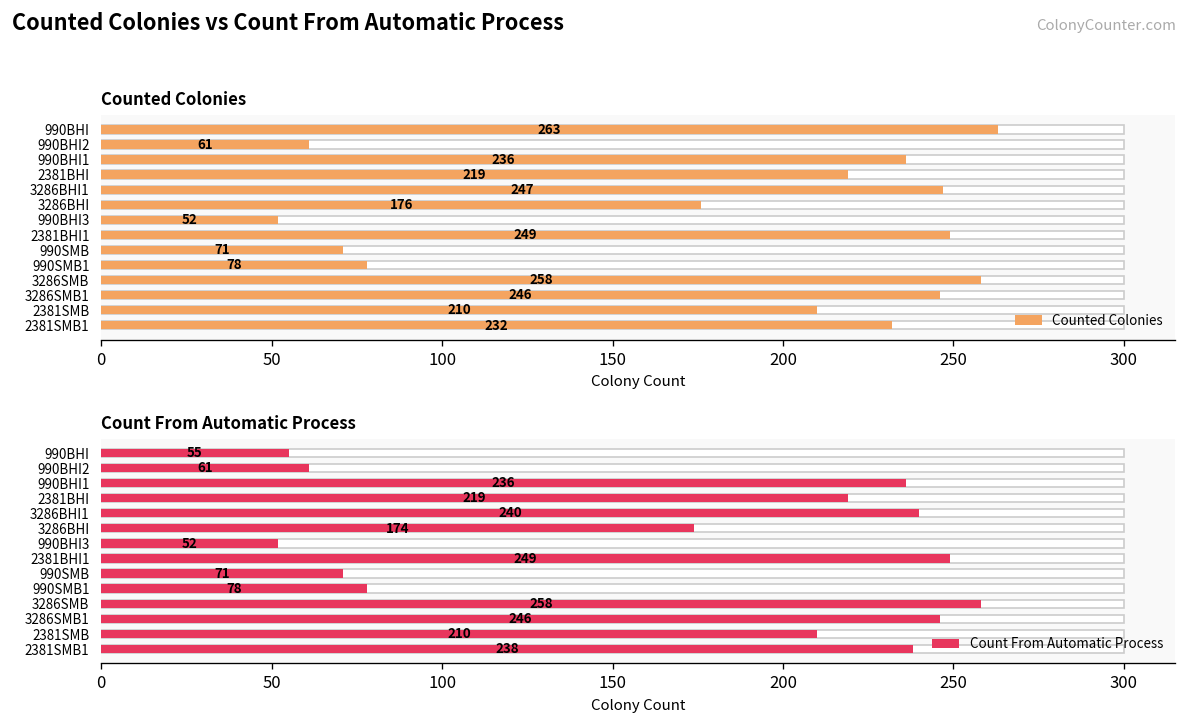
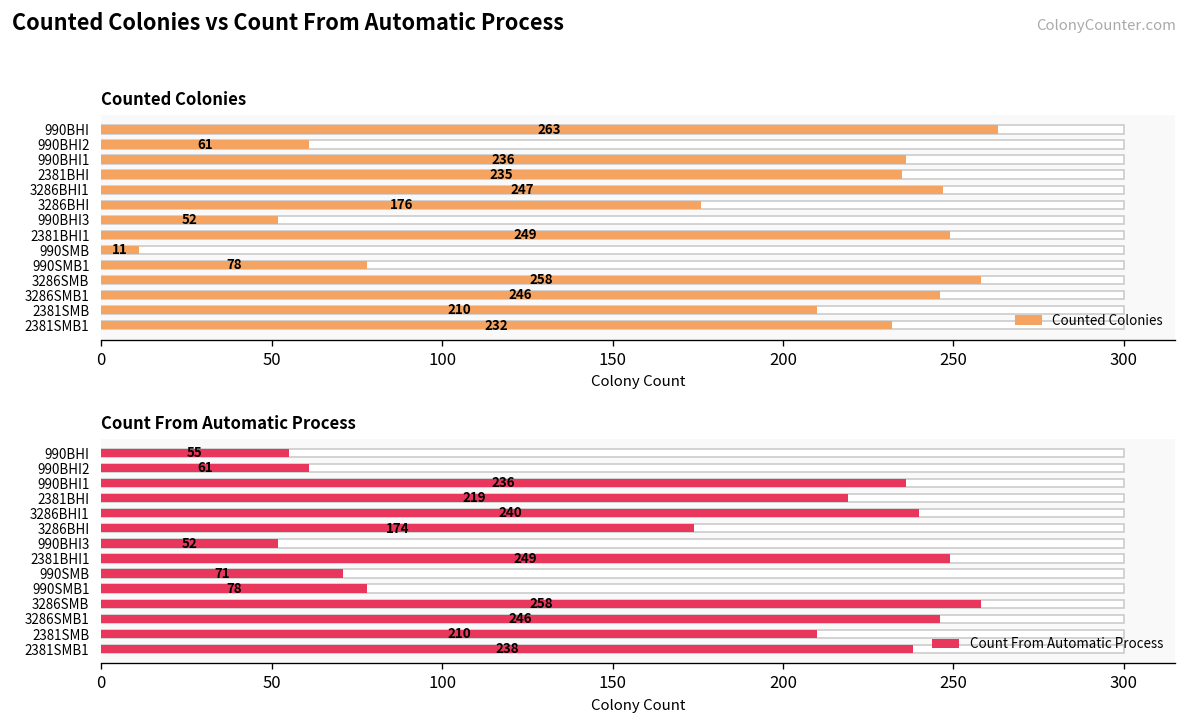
  {
    "Counted Colonies": {
      "Counted Colonies": {
-       "2381BHI": 219,
-       "990SMB": 71
+       "2381BHI": 235,
+       "990SMB": 11
      }
    }
  }
